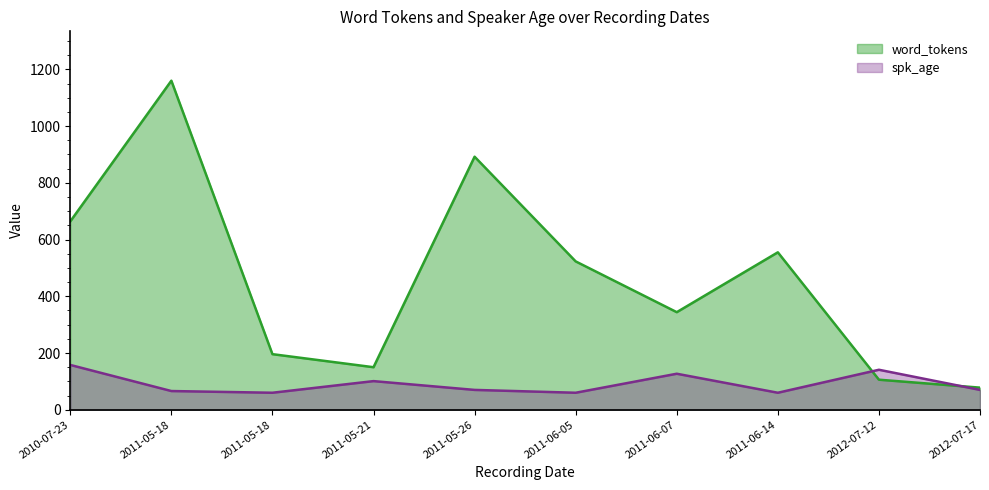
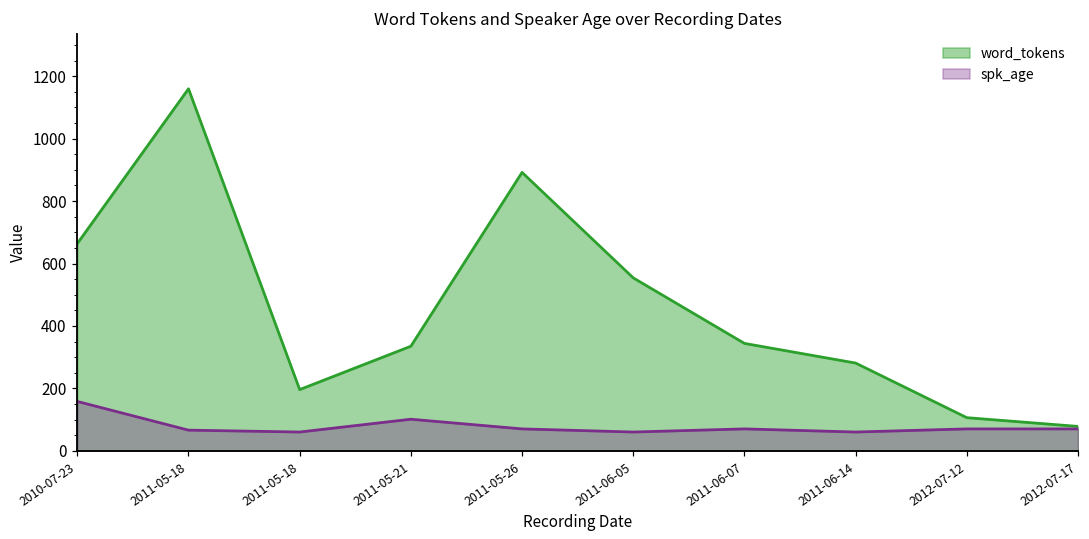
  {
    "word_tokens": {
      "2010-07-23": 660,
-     "2011-05-21": 150,
+     "2011-05-21": 340,
      "2011-05-26": 890,
-     "2011-06-05": 520,
+     "2011-06-05": 550,
      "2011-06-07": 340,
-     "2011-06-14": 560,
+     "2011-06-14": 280,
      "2012-07-12": 110
    },
    "spk_age": {
      "2010-07-23": 160,
      "2011-05-21": 100,
      "2011-05-26": 70,
      "2011-06-05": 60,
-     "2011-06-07": 130,
+     "2011-06-07": 70,
      "2011-06-14": 60,
-     "2012-07-12": 140
+     "2012-07-12": 70
    }
  }
